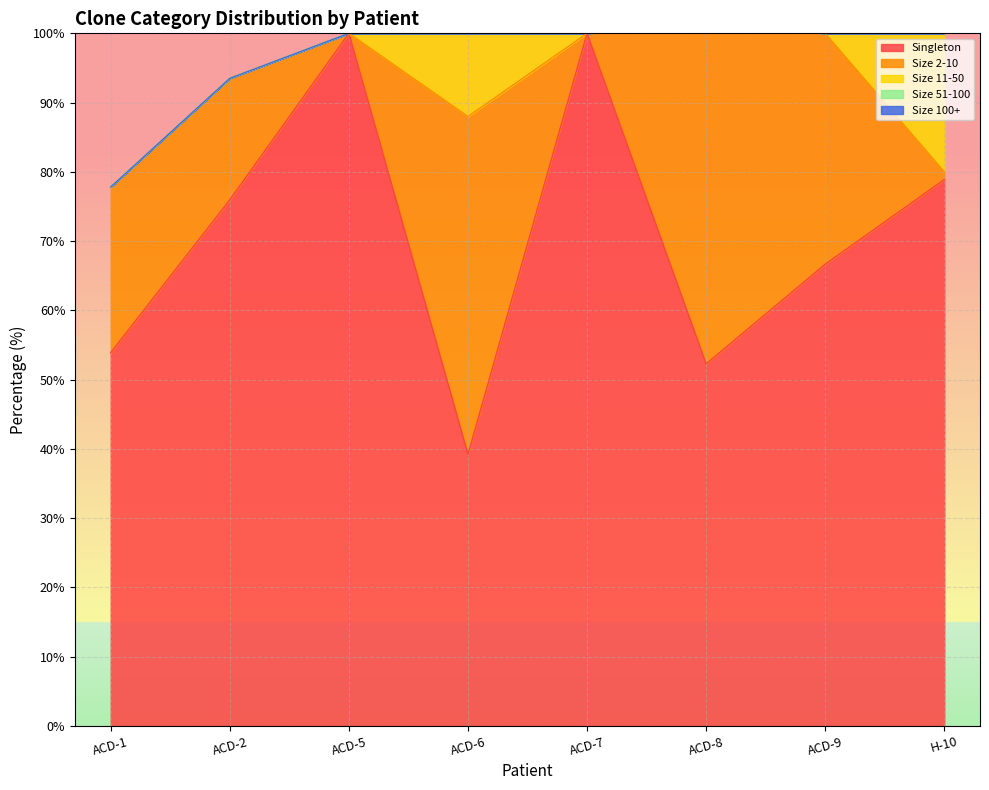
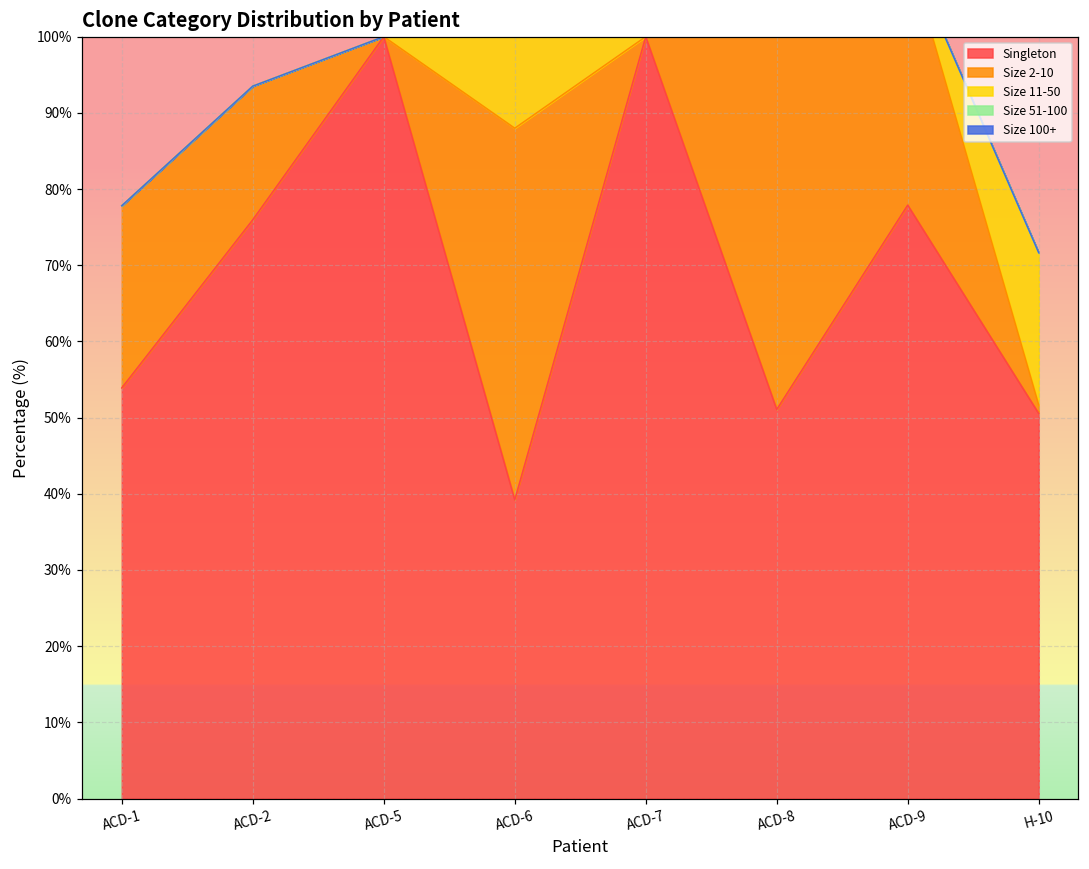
  {
    "Singleton": {
      "ACD-1": "54%",
      "ACD-2": "76%",
      "ACD-6": "39%",
-     "ACD-8": "52%",
-     "ACD-9": "67%",
-     "H-10": "79%"
+     "ACD-8": "51%",
+     "ACD-9": "78%",
+     "H-10": "51%"
    },
    "Size 2-10": {
      "ACD-6": "49%",
      "H-10": "1%"
    }
  }
